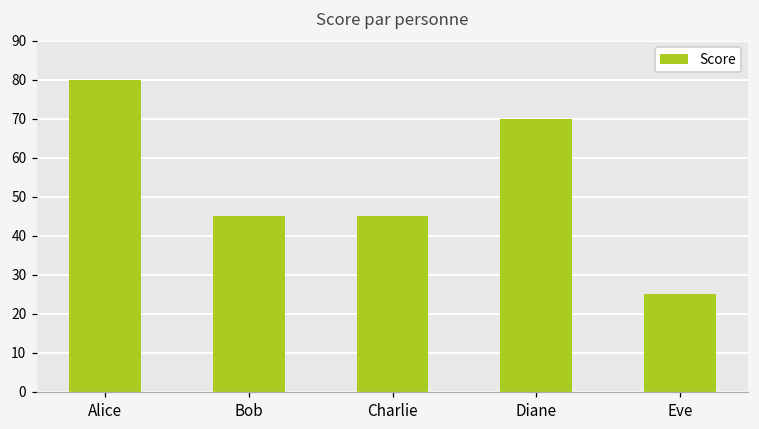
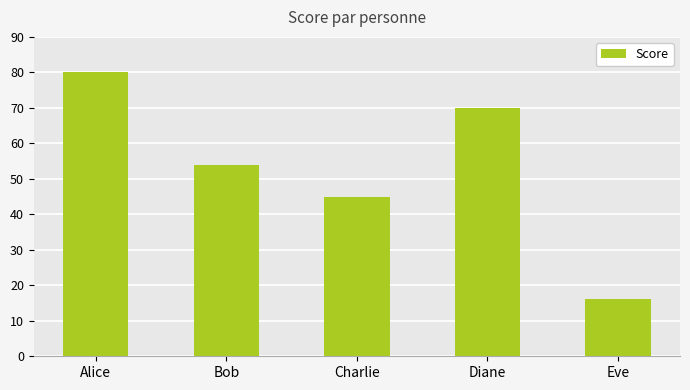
  {
    "Alice": 80,
-   "Bob": 45,
+   "Bob": 54,
    "Charlie": 45,
    "Diane": 70,
-   "Eve": 25
+   "Eve": 16
  }
